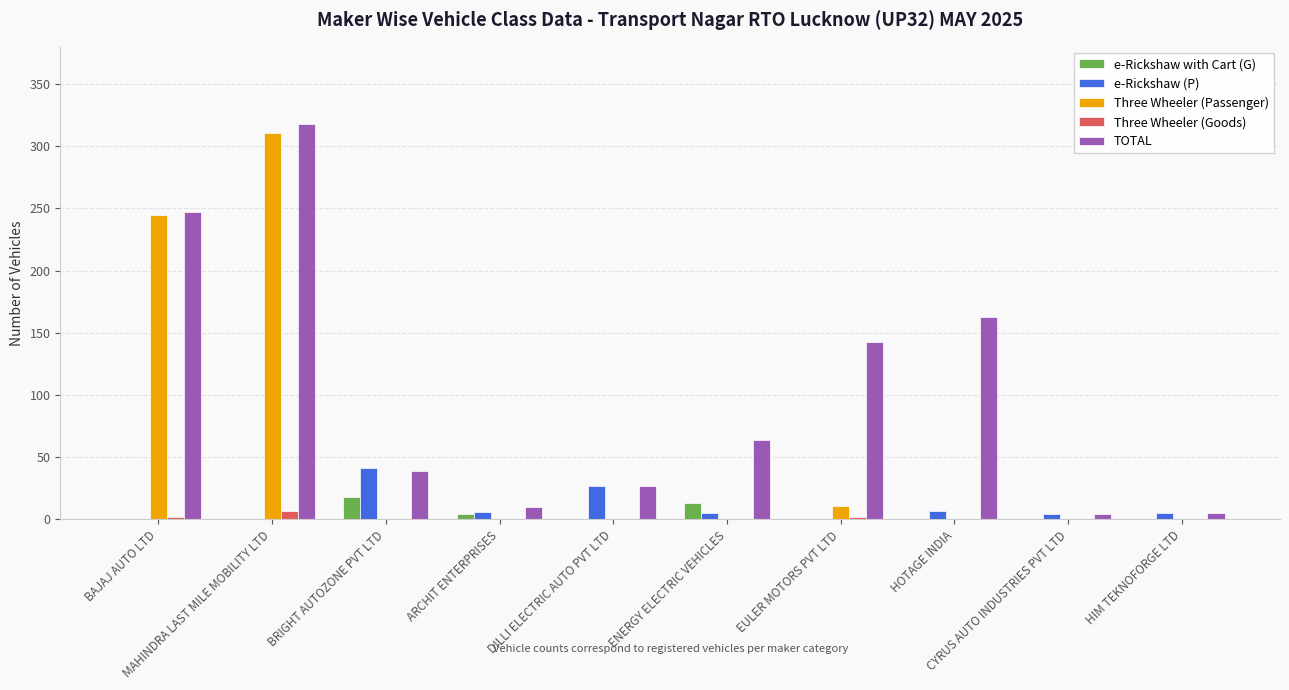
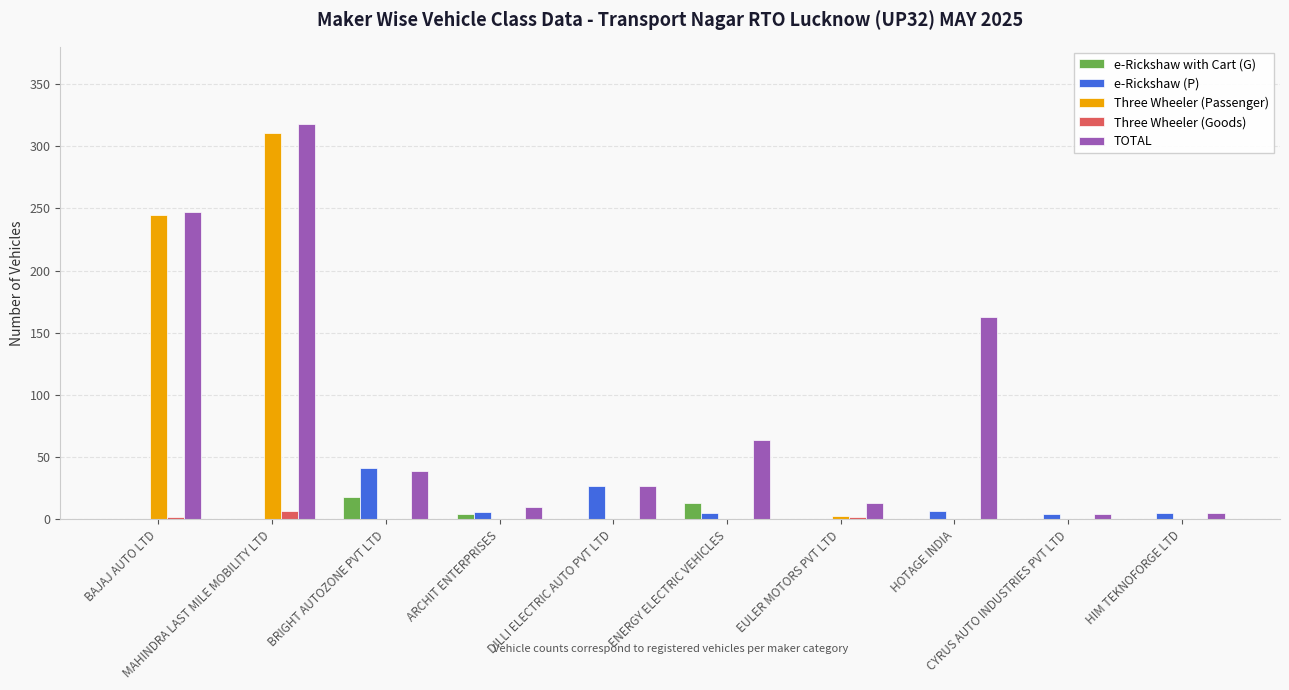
  {
    "e-Rickshaw with Cart (G)": {
      "BAJAJ AUTO LTD": 0,
      "MAHINDRA LAST MILE MOBILITY LTD": 0,
      "BRIGHT AUTOZONE PVT LTD": 18,
      "ARCHIT ENTERPRISES": 4,
      "DILLI ELECTRIC AUTO PVT LTD": 0,
      "ENERGY ELECTRIC VEHICLES": 13,
      "EULER MOTORS PVT LTD": 0,
      "HOTAGE INDIA": 0,
      "CYRUS AUTO INDUSTRIES PVT LTD": 0,
      "HIM TEKNOFORGE LTD": 0
    },
    "e-Rickshaw (P)": {
      "BAJAJ AUTO LTD": 0,
      "MAHINDRA LAST MILE MOBILITY LTD": 0,
      "BRIGHT AUTOZONE PVT LTD": 41,
      "ARCHIT ENTERPRISES": 6,
      "DILLI ELECTRIC AUTO PVT LTD": 27,
      "ENERGY ELECTRIC VEHICLES": 5,
      "EULER MOTORS PVT LTD": 0,
      "HOTAGE INDIA": 7,
      "CYRUS AUTO INDUSTRIES PVT LTD": 4,
      "HIM TEKNOFORGE LTD": 5
    },
    "Three Wheeler (Passenger)": {
      "BAJAJ AUTO LTD": 245,
      "MAHINDRA LAST MILE MOBILITY LTD": 311,
      "BRIGHT AUTOZONE PVT LTD": 0,
      "ARCHIT ENTERPRISES": 0,
      "DILLI ELECTRIC AUTO PVT LTD": 0,
      "ENERGY ELECTRIC VEHICLES": 0,
-     "EULER MOTORS PVT LTD": 11,
+     "EULER MOTORS PVT LTD": 3,
      "HOTAGE INDIA": 0,
      "CYRUS AUTO INDUSTRIES PVT LTD": 0,
      "HIM TEKNOFORGE LTD": 0
    },
    "Three Wheeler (Goods)": {
      "MAHINDRA LAST MILE MOBILITY LTD": 7,
      "BRIGHT AUTOZONE PVT LTD": 0,
      "ARCHIT ENTERPRISES": 0,
      "DILLI ELECTRIC AUTO PVT LTD": 0,
      "ENERGY ELECTRIC VEHICLES": 0,
      "HOTAGE INDIA": 0,
      "CYRUS AUTO INDUSTRIES PVT LTD": 0,
      "HIM TEKNOFORGE LTD": 0
    },
    "TOTAL": {
      "BAJAJ AUTO LTD": 247,
      "MAHINDRA LAST MILE MOBILITY LTD": 318,
      "BRIGHT AUTOZONE PVT LTD": 39,
      "ARCHIT ENTERPRISES": 10,
      "DILLI ELECTRIC AUTO PVT LTD": 27,
      "ENERGY ELECTRIC VEHICLES": 64,
-     "EULER MOTORS PVT LTD": 143,
+     "EULER MOTORS PVT LTD": 13,
      "HOTAGE INDIA": 163,
      "CYRUS AUTO INDUSTRIES PVT LTD": 4,
      "HIM TEKNOFORGE LTD": 5
    }
  }
